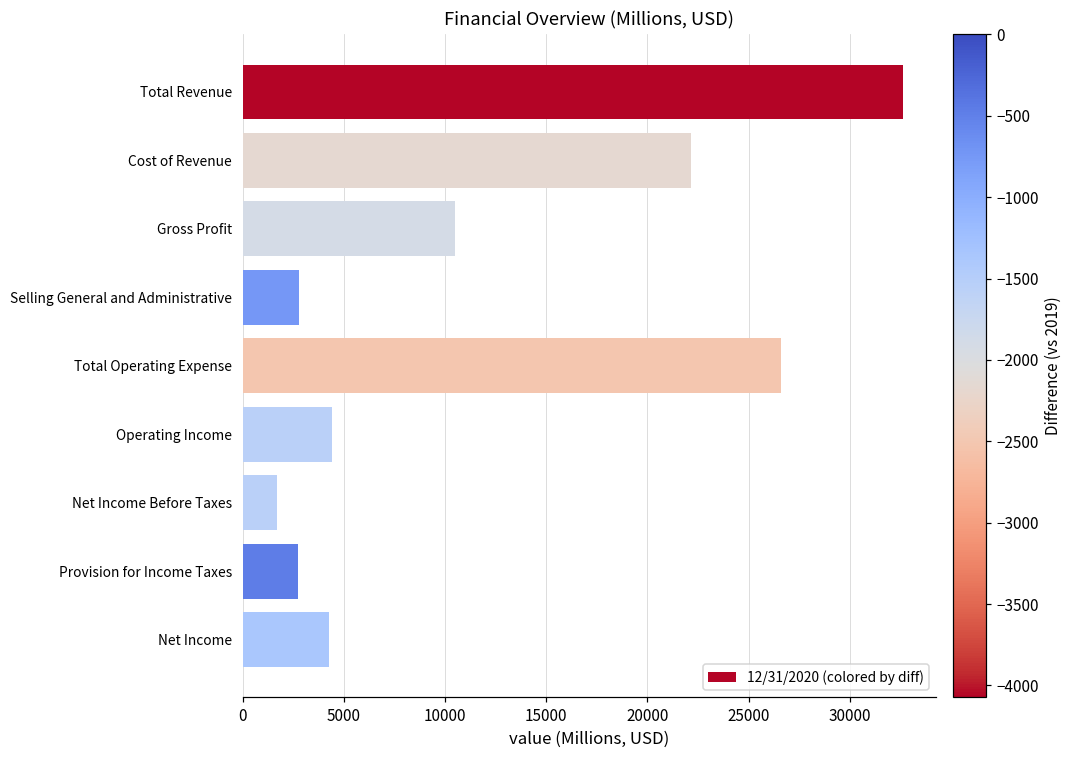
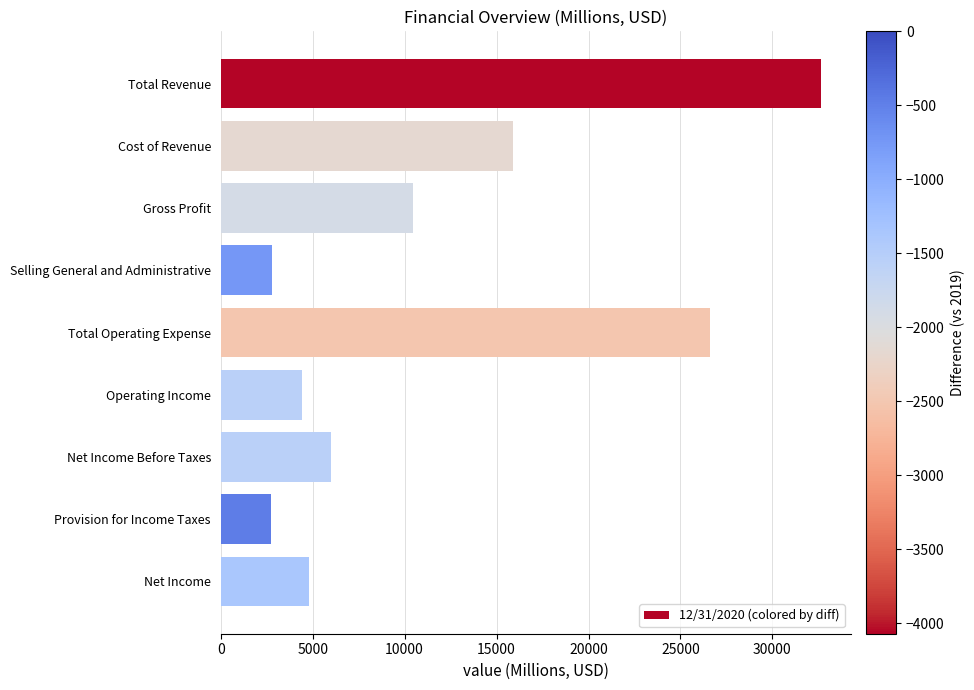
  {
    "Total Revenue": 32600,
-   "Cost of Revenue": 22200,
+   "Cost of Revenue": 15900,
    "Gross Profit": 10500,
    "Selling General and Administrative": 2800,
    "Total Operating Expense": 26600,
    "Operating Income": 4400,
-   "Net Income Before Taxes": 1700,
+   "Net Income Before Taxes": 6000,
    "Provision for Income Taxes": 2700,
-   "Net Income": 4300
+   "Net Income": 4800
  }
